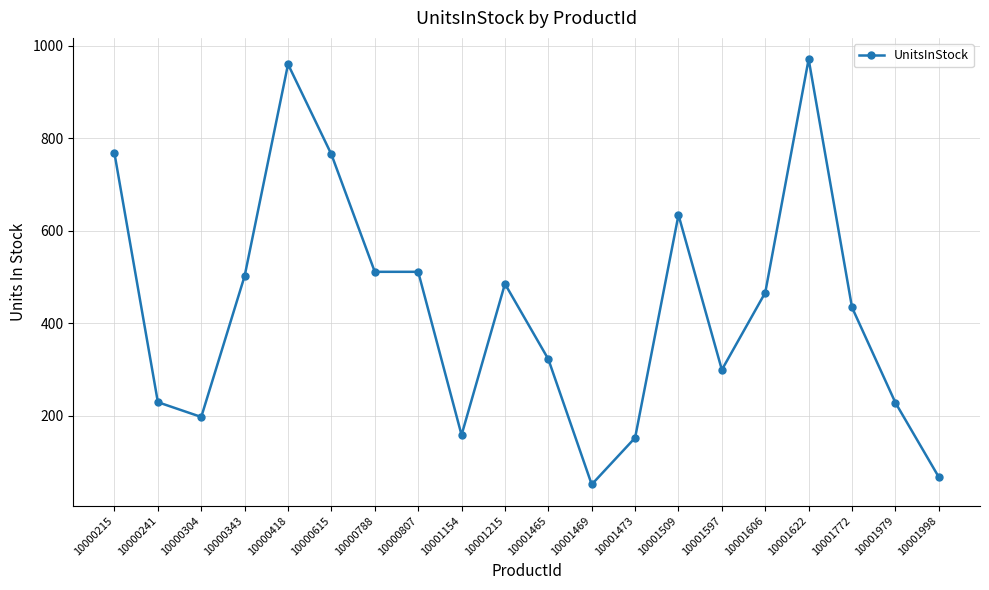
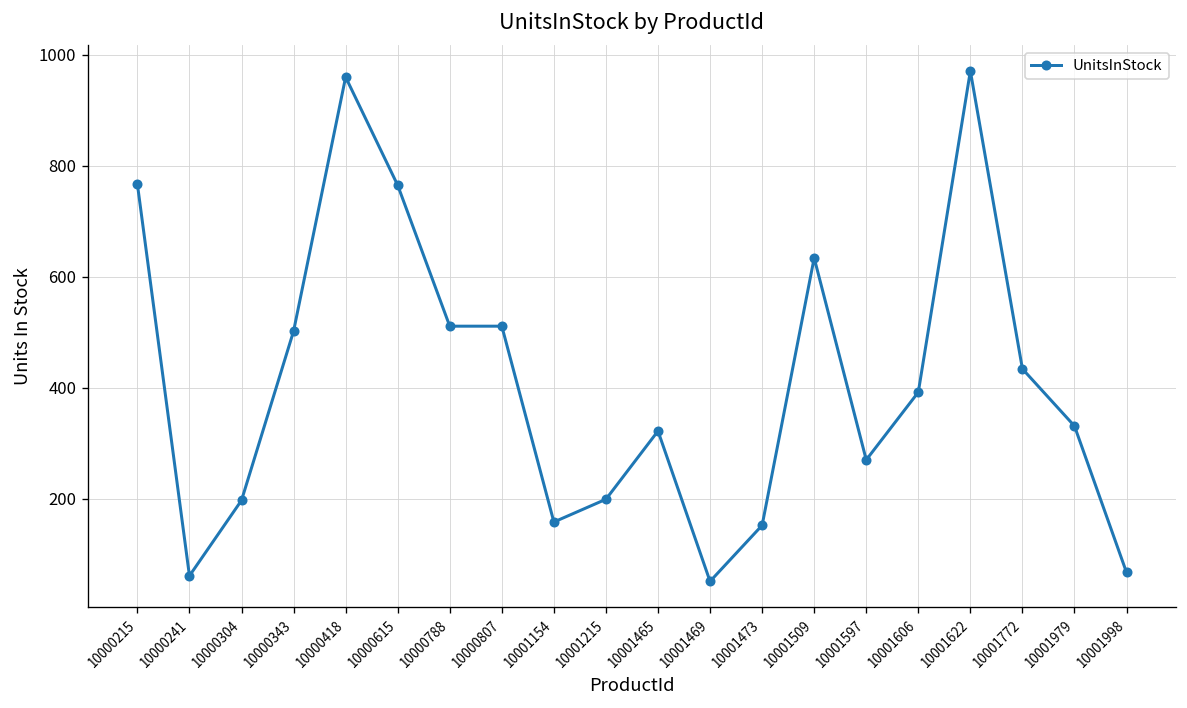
  {
    "10000215": 770,
-   "10000241": 230,
+   "10000241": 60,
    "10000304": 200,
    "10000343": 500,
    "10000418": 960,
    "10000615": 770,
    "10000788": 510,
    "10000807": 510,
    "10001154": 160,
-   "10001215": 490,
+   "10001215": 200,
    "10001465": 320,
    "10001469": 50,
    "10001473": 150,
    "10001509": 630,
-   "10001597": 300,
-   "10001606": 470,
+   "10001597": 270,
+   "10001606": 390,
    "10001622": 970,
    "10001772": 430,
-   "10001979": 230,
+   "10001979": 330,
    "10001998": 70
  }
